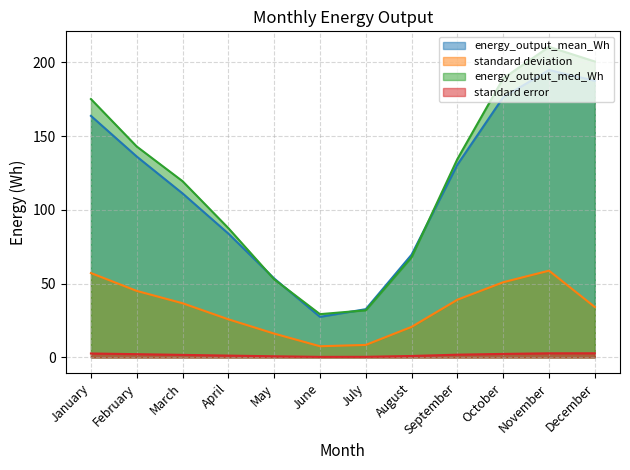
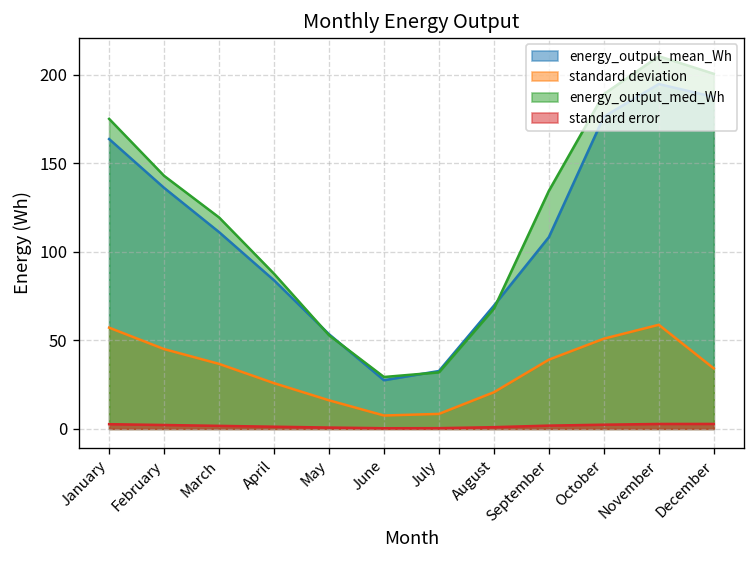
  {
    "energy_output_mean_Wh": {
      "January": 164,
      "February": 136,
      "March": 111,
      "April": 84,
      "June": 27,
-     "September": 131
+     "September": 108
    },
    "standard deviation": {
      "January": 57,
      "February": 45,
      "March": 37,
      "April": 26,
      "May": 16,
      "June": 8,
      "July": 8,
      "August": 21,
      "September": 39,
      "October": 51,
      "November": 59,
      "December": 34
    },
    "energy_output_med_Wh": {
      "January": 175,
      "February": 143,
      "March": 119,
      "April": 88,
      "June": 29,
      "September": 134
    },
    "standard error": {
      "January": 3,
      "February": 2,
      "March": 2,
      "April": 1,
      "May": 1,
      "June": 0,
      "July": 0,
      "August": 1,
      "September": 2,
      "October": 2,
      "November": 3,
      "December": 3
    }
  }
